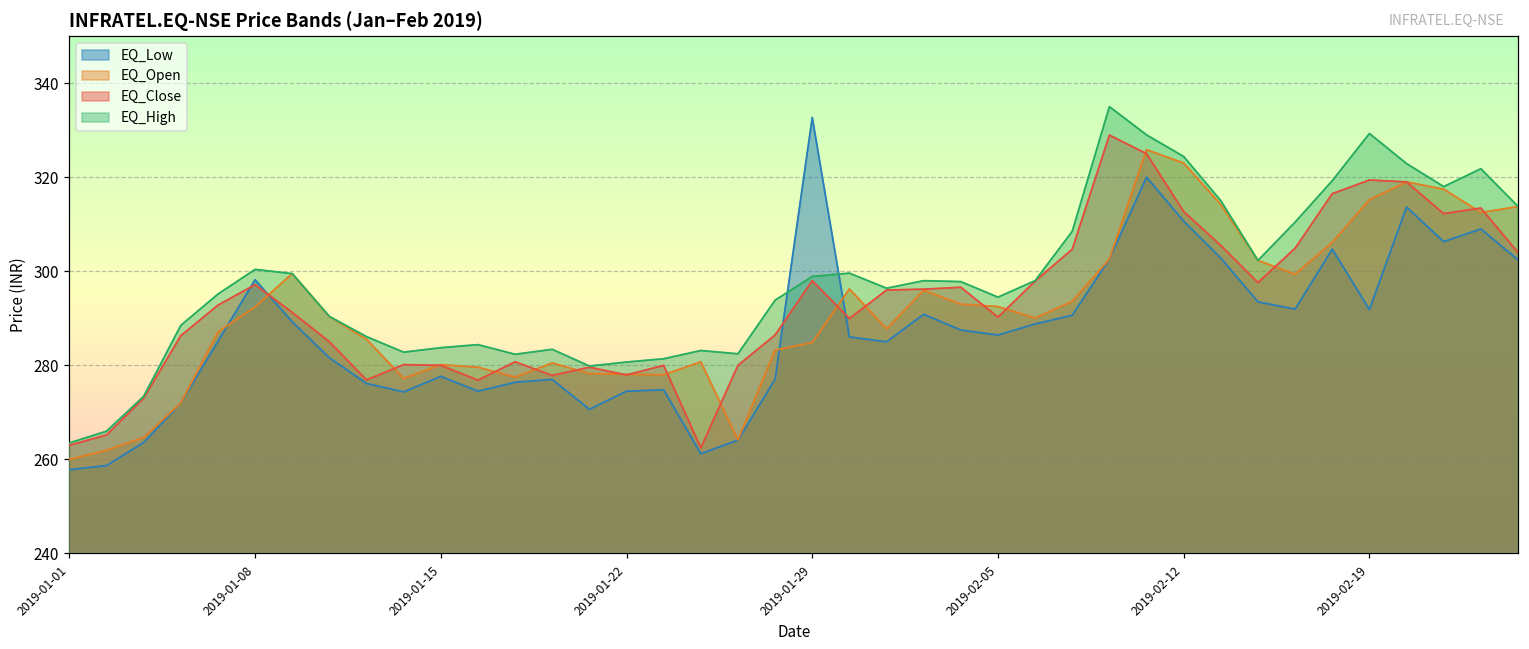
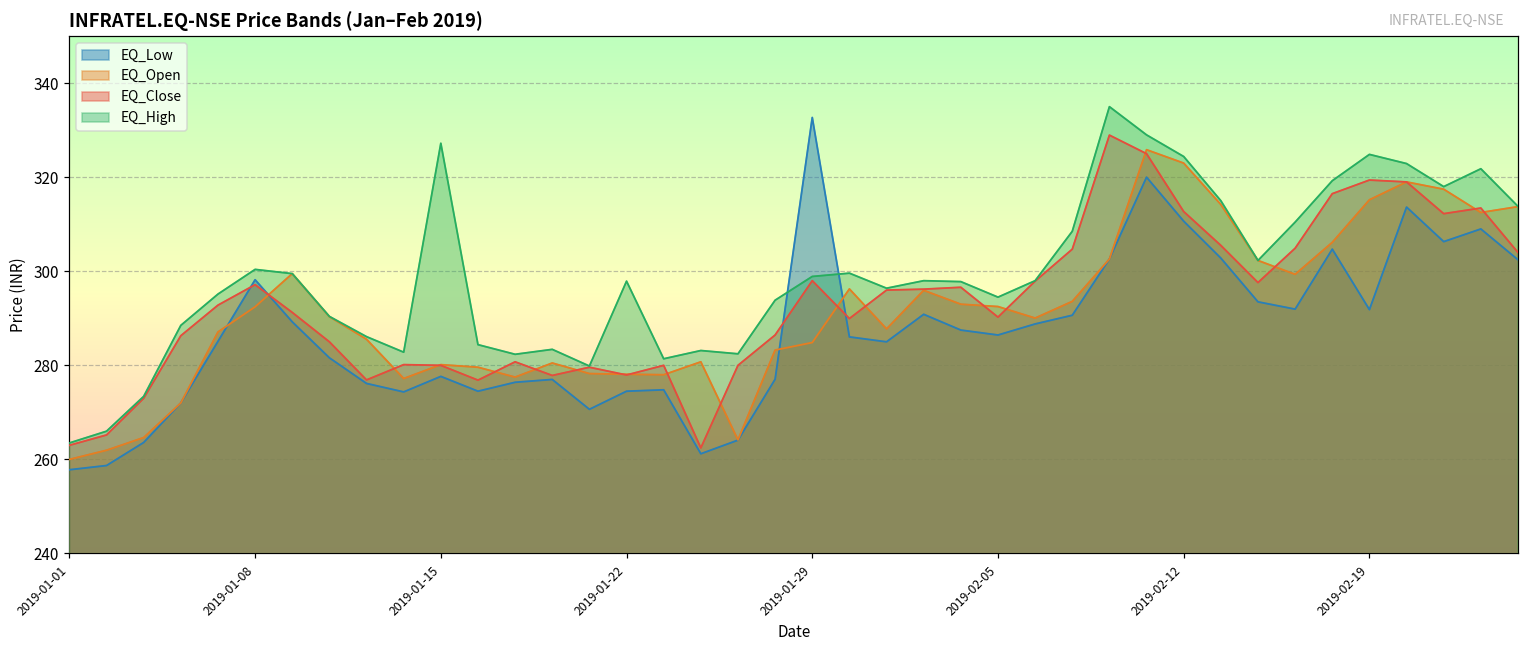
  {
    "EQ_Low": {
      "2019-01-01": 258,
      "2019-01-08": 298,
      "2019-01-15": 278,
      "2019-01-22": 275,
      "2019-01-29": 333,
      "2019-02-05": 286,
      "2019-02-12": 311,
      "2019-02-19": 292
    },
    "EQ_High": {
      "2019-01-08": 300,
-     "2019-01-15": 284,
-     "2019-01-22": 281,
+     "2019-01-15": 327,
+     "2019-01-22": 298,
      "2019-01-29": 299,
      "2019-02-05": 295,
      "2019-02-12": 324,
-     "2019-02-19": 329
+     "2019-02-19": 325
    }
  }
